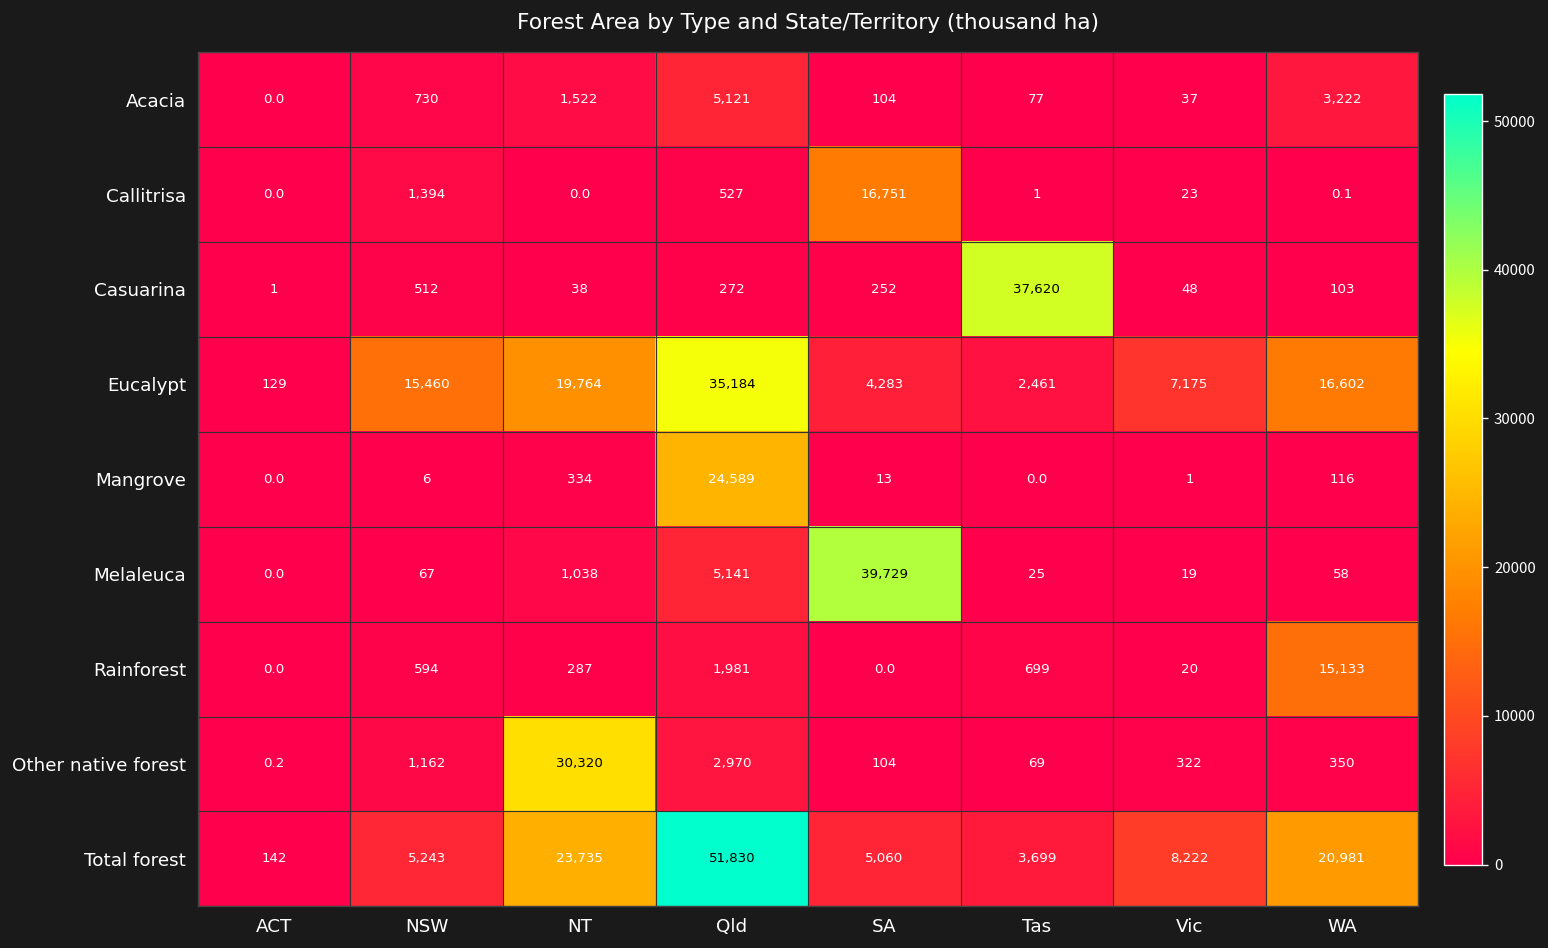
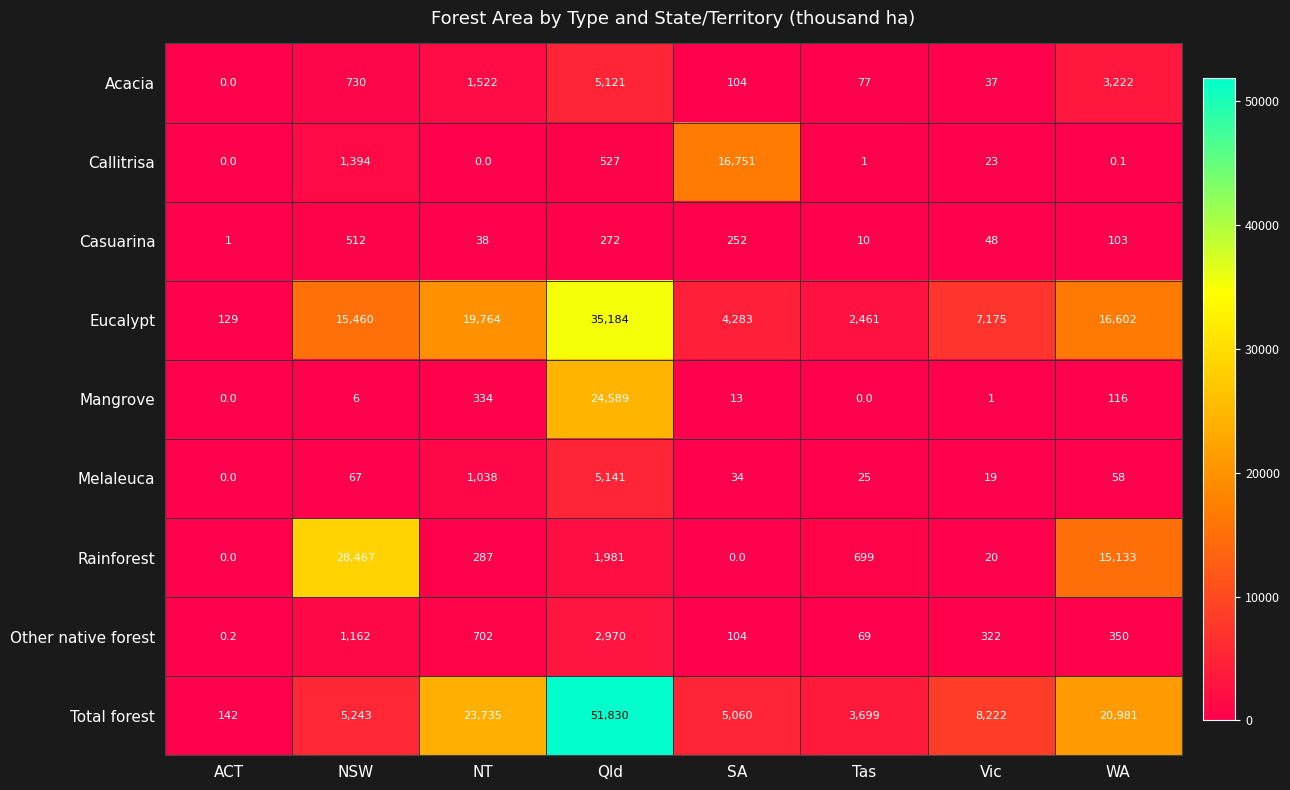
  {
    "Acacia": {
      "ACT": "0.0",
      "NSW": "730",
      "NT": "1,522",
      "Qld": "5,121",
      "SA": "104",
      "Tas": "77",
      "Vic": "37",
      "WA": "3,222"
    },
    "Callitrisa": {
      "ACT": "0.0",
      "NSW": "1,394",
      "NT": "0.0",
      "Qld": "527",
      "SA": "16,751",
      "Tas": "1",
      "Vic": "23",
      "WA": "0.1"
    },
    "Casuarina": {
      "ACT": "1",
      "NSW": "512",
      "NT": "38",
      "Qld": "272",
      "SA": "252",
-     "Tas": "37,620",
+     "Tas": "10",
      "Vic": "48",
      "WA": "103"
    },
    "Eucalypt": {
      "ACT": "129",
      "NSW": "15,460",
      "NT": "19,764",
      "Qld": "35,184",
      "SA": "4,283",
      "Tas": "2,461",
      "Vic": "7,175",
      "WA": "16,602"
    },
    "Mangrove": {
      "ACT": "0.0",
      "NSW": "6",
      "NT": "334",
      "Qld": "24,589",
      "SA": "13",
      "Tas": "0.0",
      "Vic": "1",
      "WA": "116"
    },
    "Melaleuca": {
      "ACT": "0.0",
      "NSW": "67",
      "NT": "1,038",
      "Qld": "5,141",
-     "SA": "39,729",
+     "SA": "34",
      "Tas": "25",
      "Vic": "19",
      "WA": "58"
    },
    "Rainforest": {
      "ACT": "0.0",
-     "NSW": "594",
+     "NSW": "28,467",
      "NT": "287",
      "Qld": "1,981",
      "SA": "0.0",
      "Tas": "699",
      "Vic": "20",
      "WA": "15,133"
    },
    "Other native forest": {
      "ACT": "0.2",
      "NSW": "1,162",
-     "NT": "30,320",
+     "NT": "702",
      "Qld": "2,970",
      "SA": "104",
      "Tas": "69",
      "Vic": "322",
      "WA": "350"
    },
    "Total forest": {
      "ACT": "142",
      "NSW": "5,243",
      "NT": "23,735",
      "Qld": "51,830",
      "SA": "5,060",
      "Tas": "3,699",
      "Vic": "8,222",
      "WA": "20,981"
    }
  }
